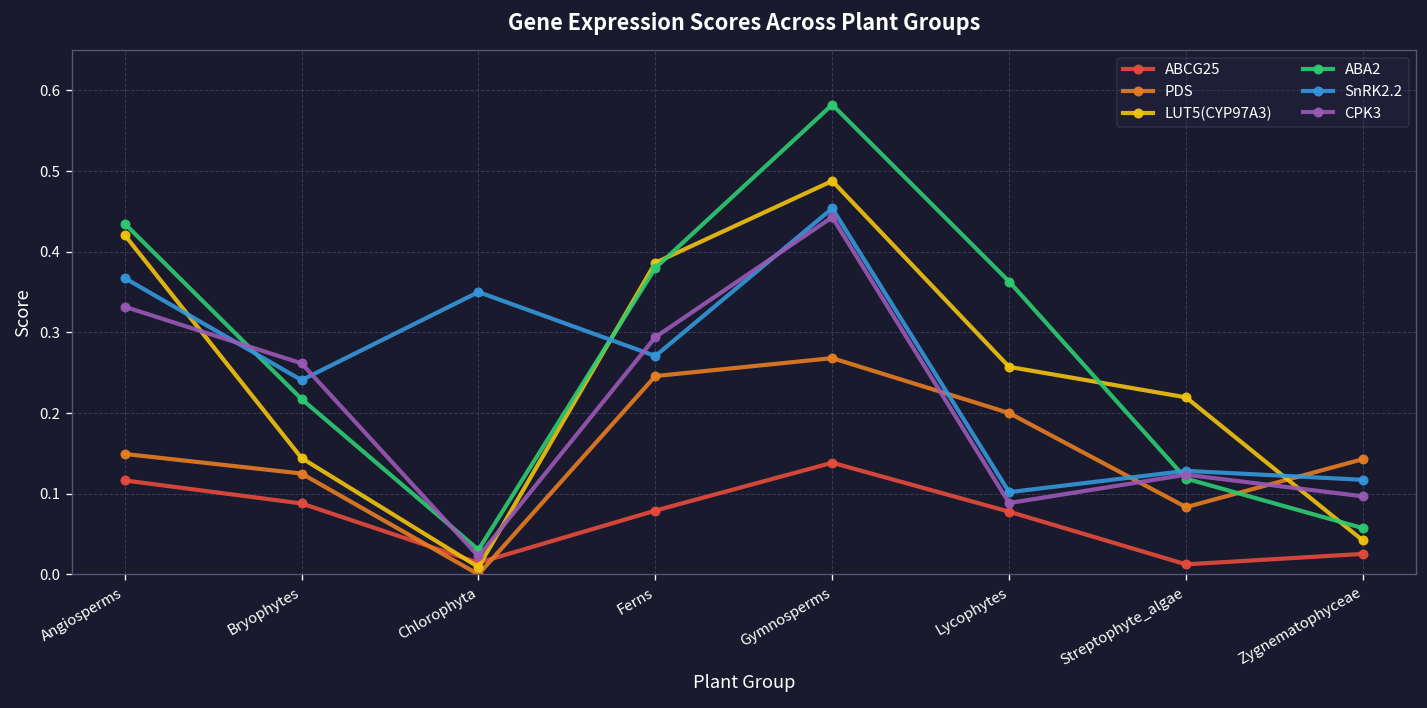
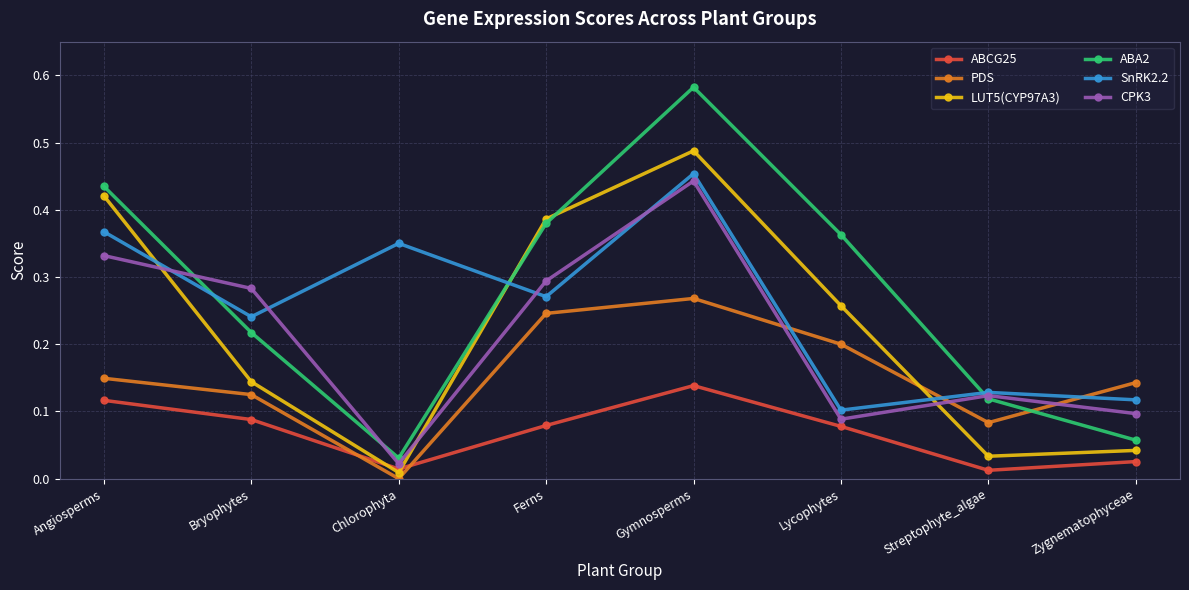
  {
    "LUT5(CYP97A3)": {
      "Angiosperms": 0.42,
      "Bryophytes": 0.14,
      "Chlorophyta": 0.01,
      "Ferns": 0.39,
      "Gymnosperms": 0.49,
      "Lycophytes": 0.26,
-     "Streptophyte_algae": 0.22,
+     "Streptophyte_algae": 0.03,
      "Zygnematophyceae": 0.04
    },
    "ABA2": {
      "Angiosperms": 0.43,
      "Bryophytes": 0.22,
      "Chlorophyta": 0.03,
      "Ferns": 0.38,
      "Gymnosperms": 0.58,
      "Lycophytes": 0.36,
      "Streptophyte_algae": 0.12,
      "Zygnematophyceae": 0.06
    },
    "SnRK2.2": {
      "Angiosperms": 0.37,
      "Bryophytes": 0.24,
      "Chlorophyta": 0.35,
      "Ferns": 0.27,
      "Gymnosperms": 0.45,
      "Lycophytes": 0.10,
      "Streptophyte_algae": 0.13,
      "Zygnematophyceae": 0.12
    },
    "CPK3": {
      "Angiosperms": 0.33,
-     "Bryophytes": 0.26,
+     "Bryophytes": 0.28,
      "Chlorophyta": 0.02,
      "Ferns": 0.29,
      "Gymnosperms": 0.44,
      "Lycophytes": 0.09,
      "Streptophyte_algae": 0.12,
      "Zygnematophyceae": 0.10
    }
  }
